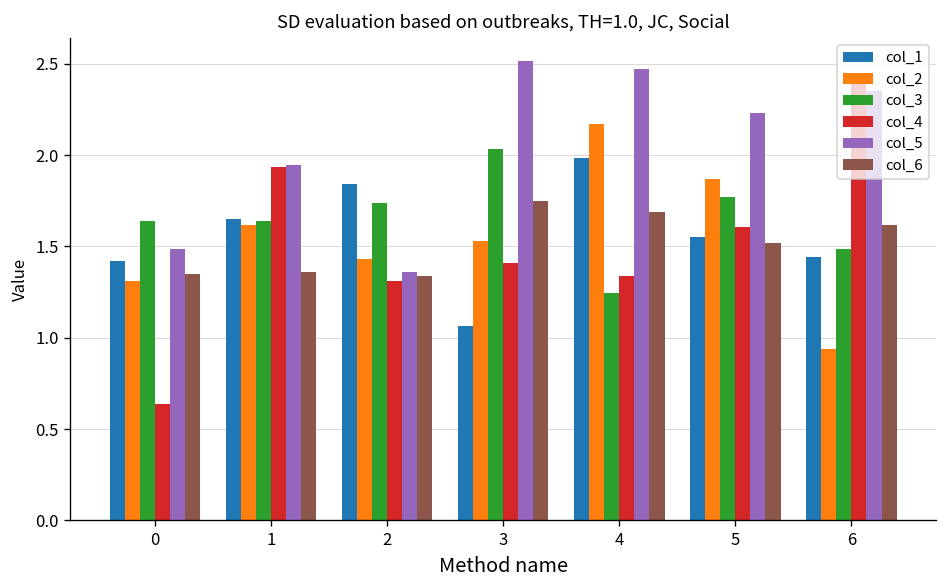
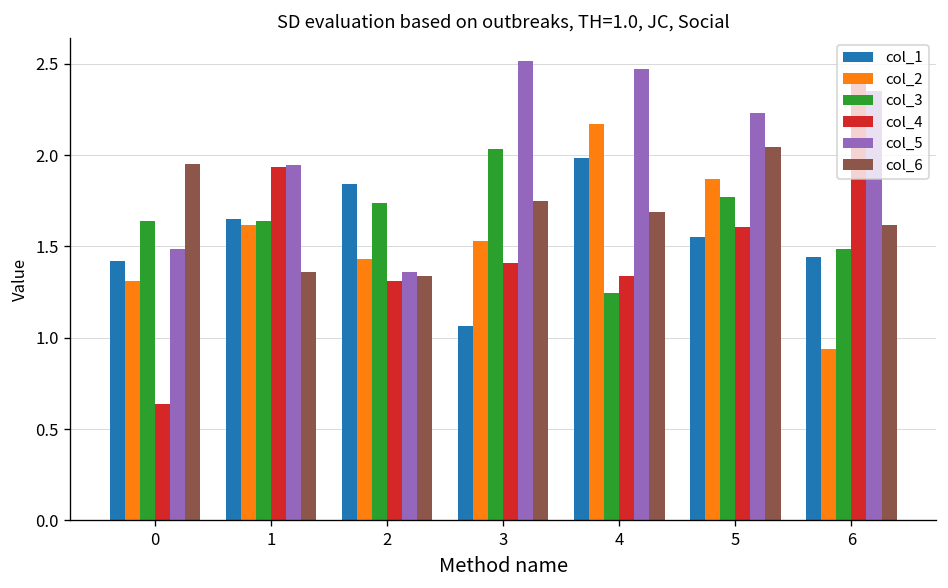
  {
    "col_1": {
      "0": 1.42,
      "1": 1.65,
      "2": 1.84,
      "3": 1.06,
      "4": 1.99,
      "5": 1.55,
      "6": 1.44
    },
    "col_2": {
      "0": 1.31,
      "1": 1.62,
      "2": 1.43,
      "3": 1.53,
      "4": 2.17,
      "5": 1.87,
      "6": 0.94
    },
    "col_3": {
      "0": 1.64,
      "1": 1.64,
      "2": 1.74,
      "3": 2.03,
      "4": 1.24,
      "5": 1.77,
      "6": 1.49
    },
    "col_4": {
      "0": 0.64,
      "1": 1.94,
      "2": 1.31,
      "3": 1.41,
      "4": 1.34,
      "5": 1.61
    },
    "col_5": {
      "0": 1.49,
      "1": 1.94,
      "2": 1.36,
      "3": 2.52,
      "4": 2.47,
      "5": 2.23
    },
    "col_6": {
-     "0": 1.35,
+     "0": 1.95,
      "1": 1.36,
      "2": 1.34,
      "3": 1.75,
      "4": 1.69,
-     "5": 1.52,
+     "5": 2.04,
      "6": 1.62
    }
  }
